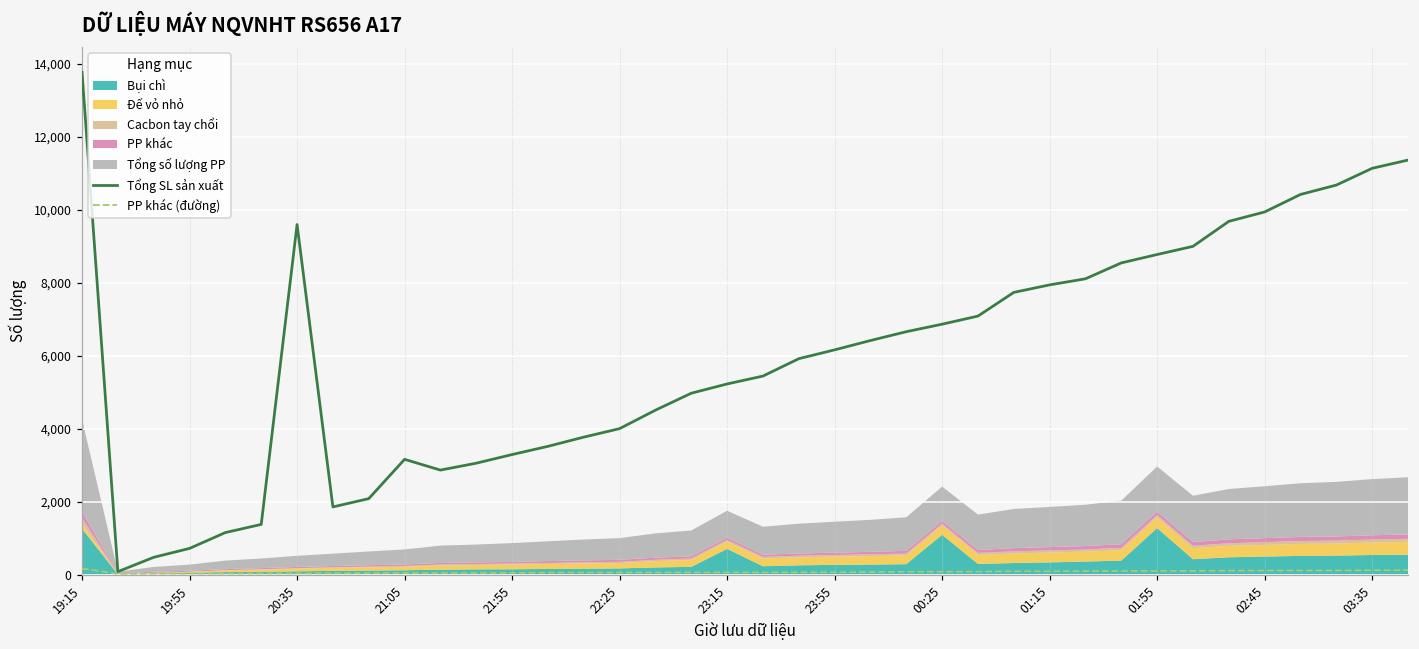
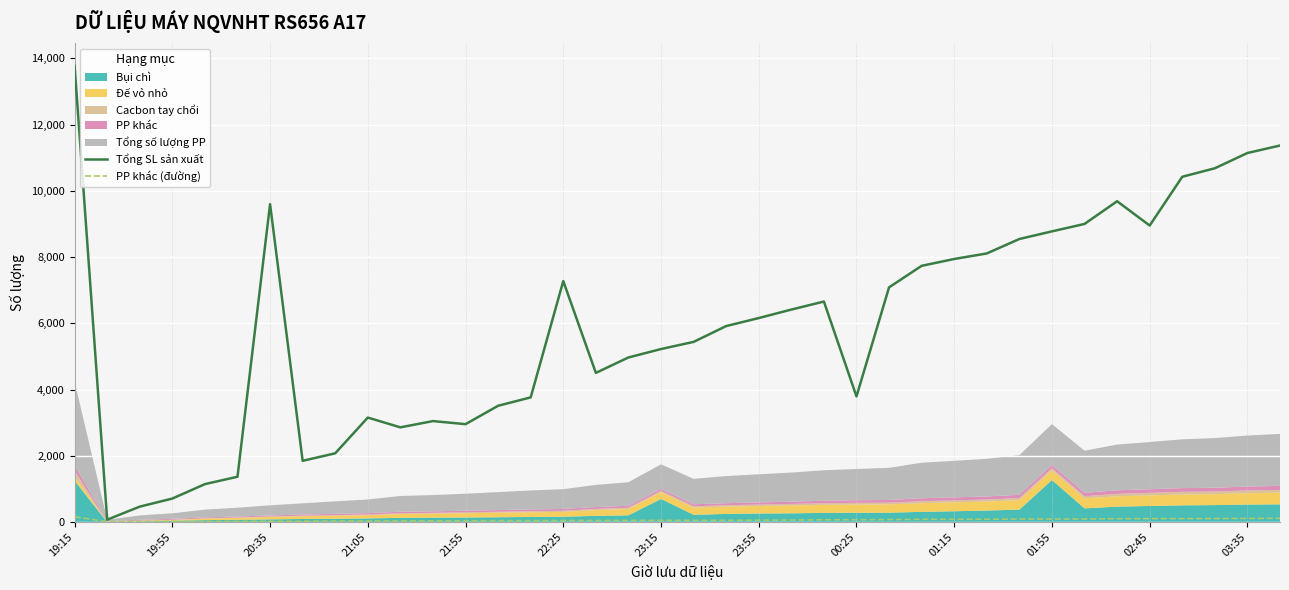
  {
    "Tổng SL sản xuất": {
      "19:15": "13,800",
      "19:55": "700",
      "20:35": "9,600",
      "21:05": "3,200",
-     "21:55": "3,300",
-     "22:25": "4,000",
+     "21:55": "3,000",
+     "22:25": "7,300",
      "23:15": "5,200",
      "23:55": "6,200",
-     "00:25": "6,900",
+     "00:25": "3,800",
      "01:15": "7,900",
      "01:55": "8,800",
-     "02:45": "9,900",
+     "02:45": "9,000",
      "03:35": "11,100"
    },
    "Bụi chì": {
      "19:15": "1,300",
      "21:55": "100",
      "22:25": "200",
      "23:15": "700",
      "23:55": "300",
-     "00:25": "1,100",
+     "00:25": "300",
      "01:15": "300",
      "01:55": "1,300",
      "02:45": "500",
      "03:35": "500"
    },
    "Đế vỏ nhỏ": {
      "19:15": "100",
      "03:35": "300"
    },
    "PP khác": {
      "19:15": "200",
      "01:15": "100",
      "01:55": "100",
      "02:45": "100",
      "03:35": "100"
    }
  }
